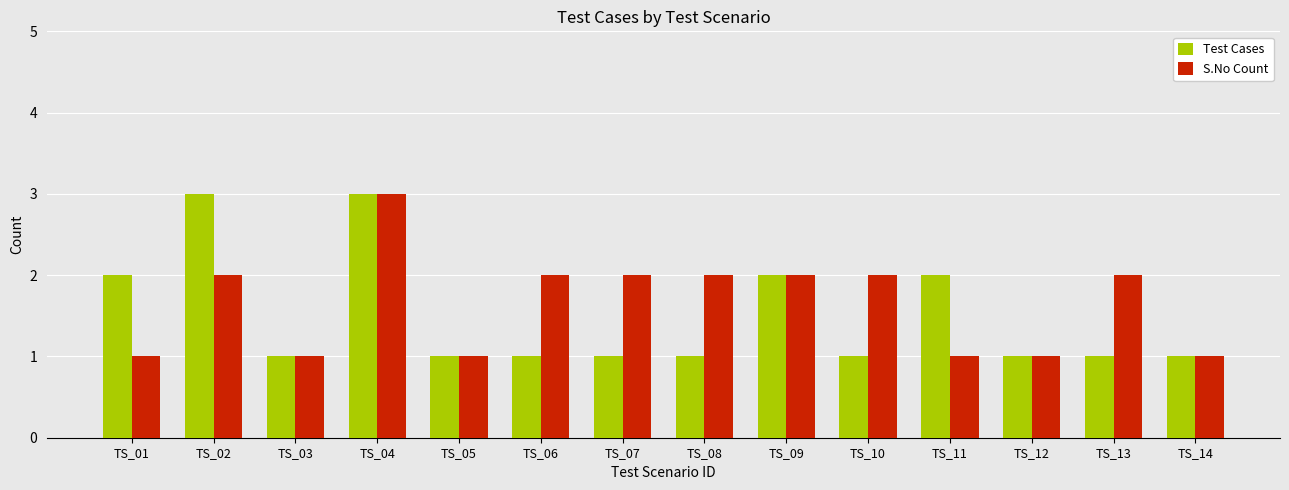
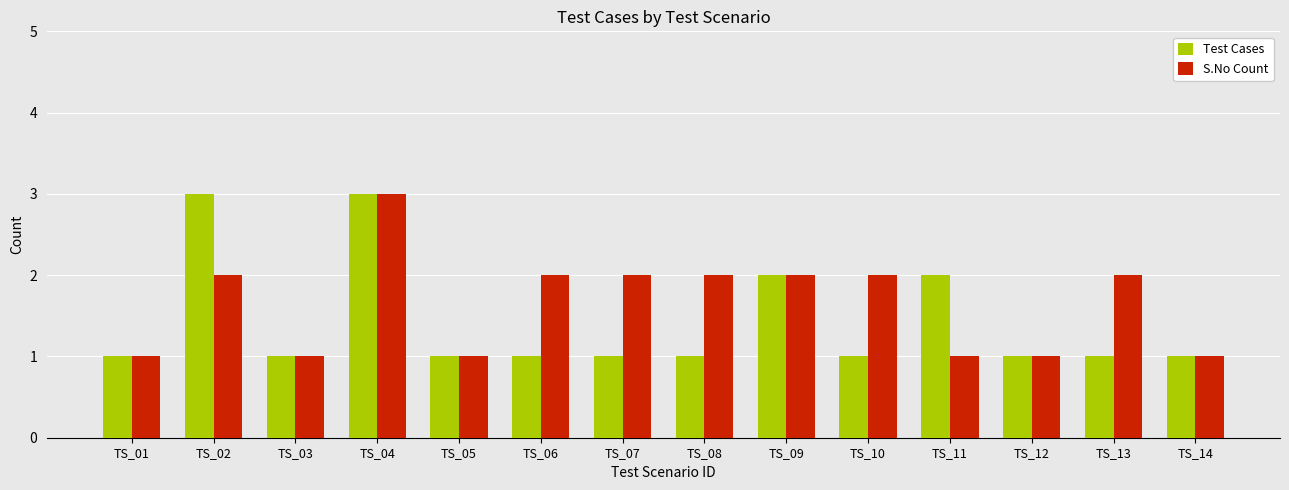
  {
    "Test Cases": {
-     "TS_01": 2,
+     "TS_01": 1,
      "TS_02": 3,
      "TS_03": 1,
      "TS_04": 3,
      "TS_05": 1,
      "TS_06": 1,
      "TS_07": 1,
      "TS_08": 1,
      "TS_09": 2,
      "TS_10": 1,
      "TS_11": 2,
      "TS_12": 1,
      "TS_13": 1,
      "TS_14": 1
    },
    "S.No Count": {
      "TS_01": 1,
      "TS_02": 2,
      "TS_03": 1,
      "TS_04": 3,
      "TS_05": 1,
      "TS_06": 2,
      "TS_07": 2,
      "TS_08": 2,
      "TS_09": 2,
      "TS_10": 2,
      "TS_11": 1,
      "TS_12": 1,
      "TS_13": 2,
      "TS_14": 1
    }
  }
